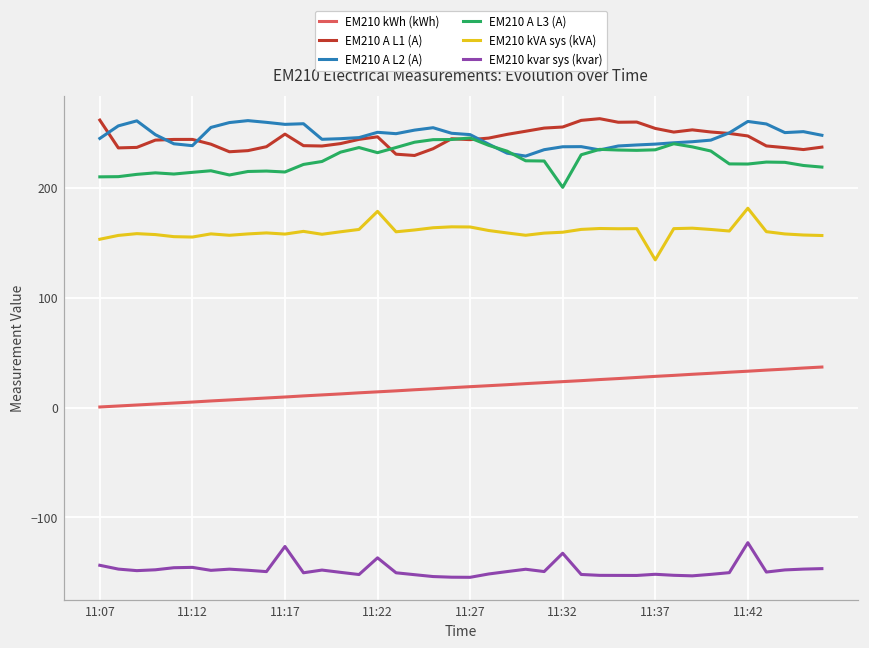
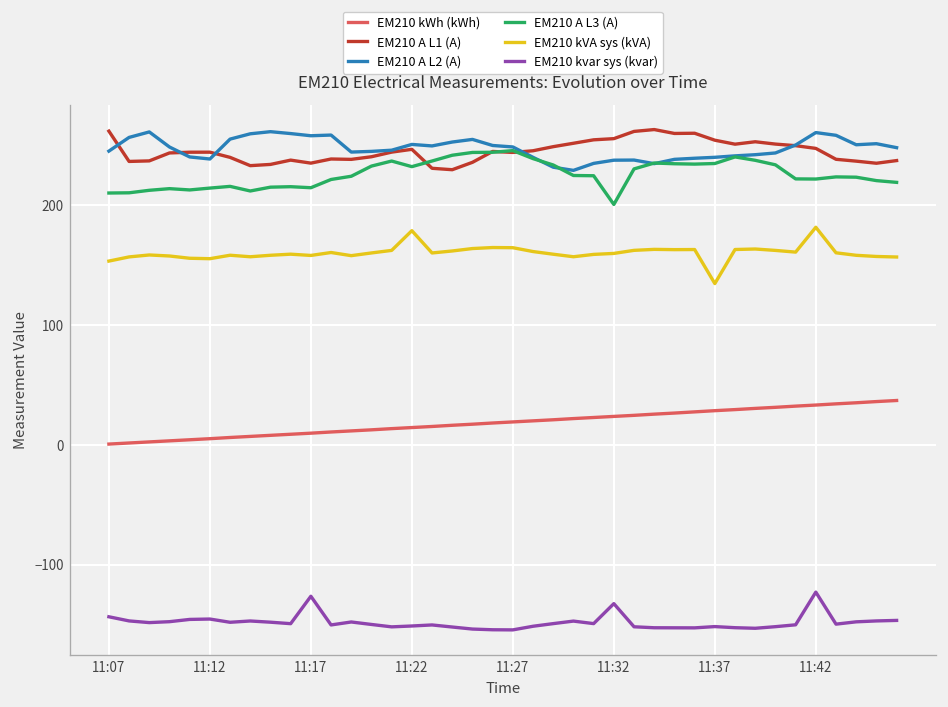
  {
    "EM210 kWh (kWh)": {
      "11:07": 0,
      "11:12": 10,
      "11:17": 10,
      "11:22": 10,
      "11:27": 20,
      "11:32": 20,
      "11:37": 30,
      "11:42": 30
    },
    "EM210 A L1 (A)": {
      "11:07": 260,
      "11:12": 240,
-     "11:17": 250,
+     "11:17": 240,
      "11:22": 250,
      "11:32": 260,
      "11:37": 250,
      "11:42": 250
    },
    "EM210 A L2 (A)": {
      "11:07": 250,
      "11:12": 240,
      "11:17": 260,
      "11:22": 250,
      "11:27": 250,
      "11:32": 240,
      "11:37": 240,
      "11:42": 260
    },
    "EM210 A L3 (A)": {
      "11:07": 210,
      "11:12": 210,
      "11:17": 210,
      "11:22": 230,
      "11:32": 200,
      "11:37": 230,
      "11:42": 220
    },
    "EM210 kVA sys (kVA)": {
      "11:07": 150,
      "11:12": 160,
      "11:17": 160,
      "11:22": 180,
      "11:27": 160,
      "11:32": 160,
      "11:37": 130,
      "11:42": 180
    },
    "EM210 kvar sys (kvar)": {
      "11:07": -140,
      "11:12": -150,
      "11:17": -130,
-     "11:22": -140,
+     "11:22": -150,
      "11:27": -150,
      "11:32": -130,
      "11:37": -150,
      "11:42": -120
    }
  }
